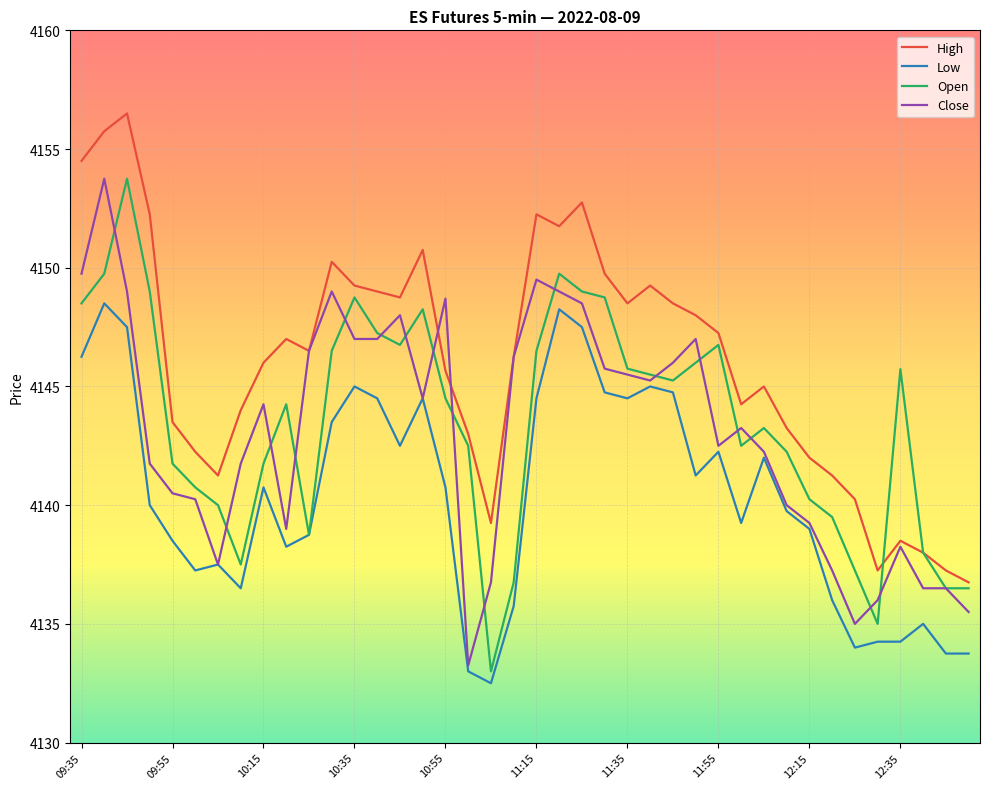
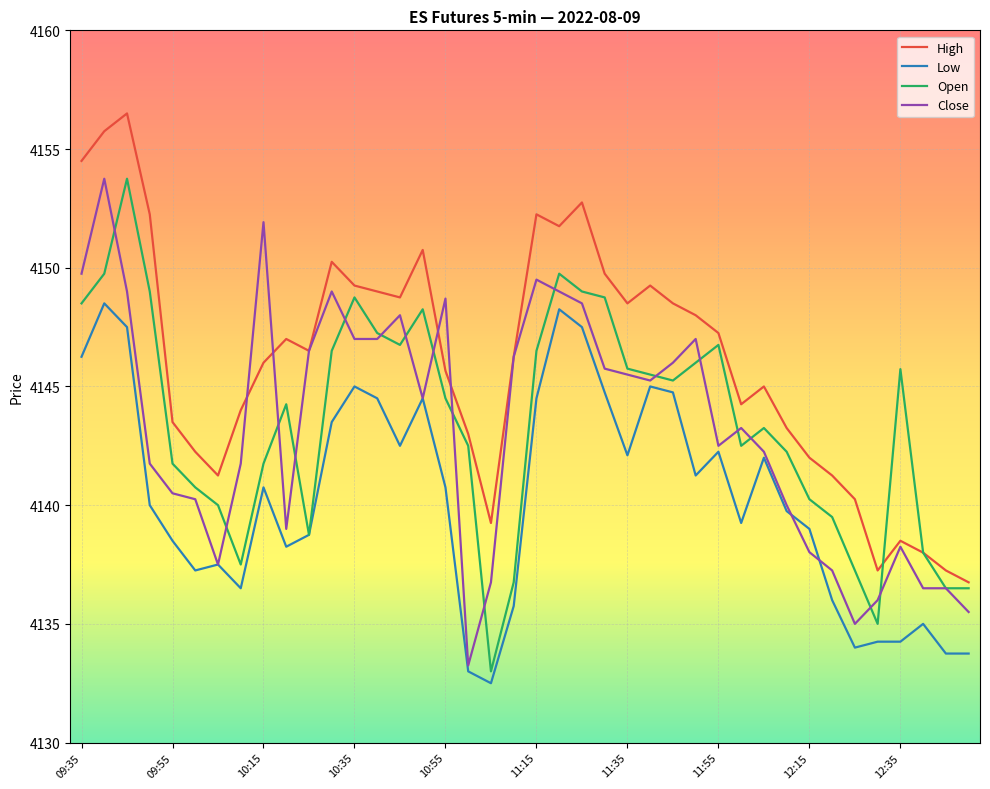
  {
    "High": {
      "09:35": 4154.5,
      "09:55": 4143.5,
      "10:15": 4146.0,
      "10:35": 4149.3,
      "10:55": 4145.7,
      "11:15": 4152.3,
      "11:35": 4148.5,
      "11:55": 4147.3,
      "12:15": 4142.0,
      "12:35": 4138.5
    },
    "Low": {
      "09:35": 4146.3,
      "09:55": 4138.5,
      "10:15": 4140.8,
      "10:35": 4145.0,
      "10:55": 4140.8,
      "11:15": 4144.5,
-     "11:35": 4144.5,
+     "11:35": 4142.1,
      "11:55": 4142.3,
      "12:15": 4139.0,
      "12:35": 4134.3
    },
    "Open": {
      "09:35": 4148.5,
      "09:55": 4141.8,
      "10:15": 4141.8,
      "10:35": 4148.8,
      "10:55": 4144.5,
      "11:15": 4146.5,
      "11:35": 4145.8,
      "11:55": 4146.8,
      "12:15": 4140.3,
      "12:35": 4145.7
    },
    "Close": {
      "09:35": 4149.8,
      "09:55": 4140.5,
-     "10:15": 4144.3,
+     "10:15": 4151.9,
      "10:35": 4147.0,
      "10:55": 4148.7,
      "11:15": 4149.5,
      "11:35": 4145.5,
      "11:55": 4142.5,
-     "12:15": 4139.3,
+     "12:15": 4138.0,
      "12:35": 4138.3
    }
  }
